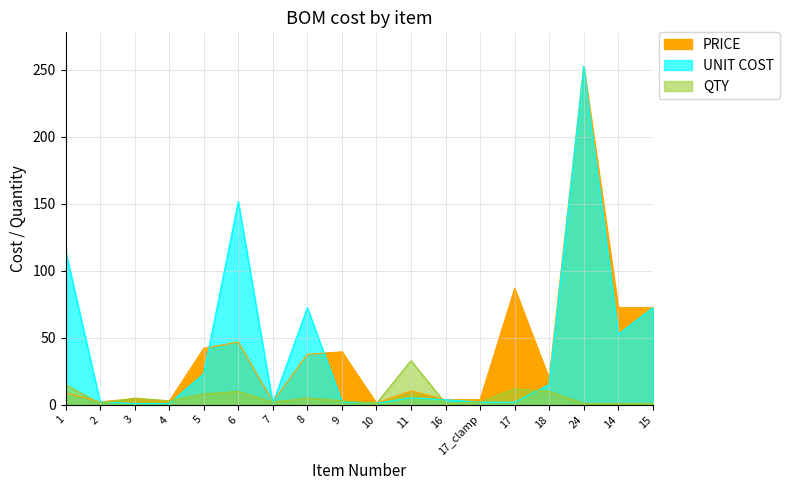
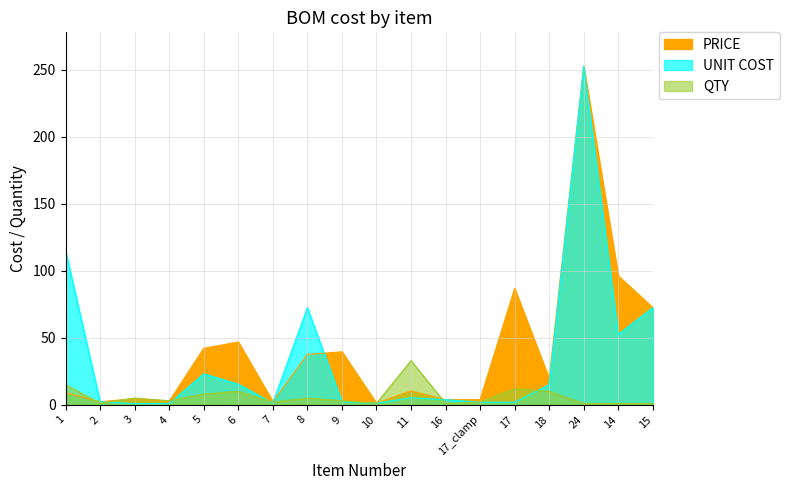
  {
    "PRICE": {
      "1": 9,
      "5": 42,
      "6": 47,
      "8": 38,
      "9": 40,
      "11": 10,
      "17": 87,
      "18": 19,
-     "14": 73
+     "14": 96
    },
    "UNIT COST": {
      "1": 115,
      "3": 1,
      "5": 23,
-     "6": 152,
+     "6": 15,
      "8": 72,
      "11": 5,
      "17": 2,
      "18": 15,
      "14": 53
    },
    "QTY": {
      "1": 15,
      "5": 8,
      "6": 10,
      "8": 5,
      "11": 33,
      "16": 1,
      "17": 12,
      "18": 10,
      "24": 1,
      "14": 1,
      "15": 1
    }
  }
